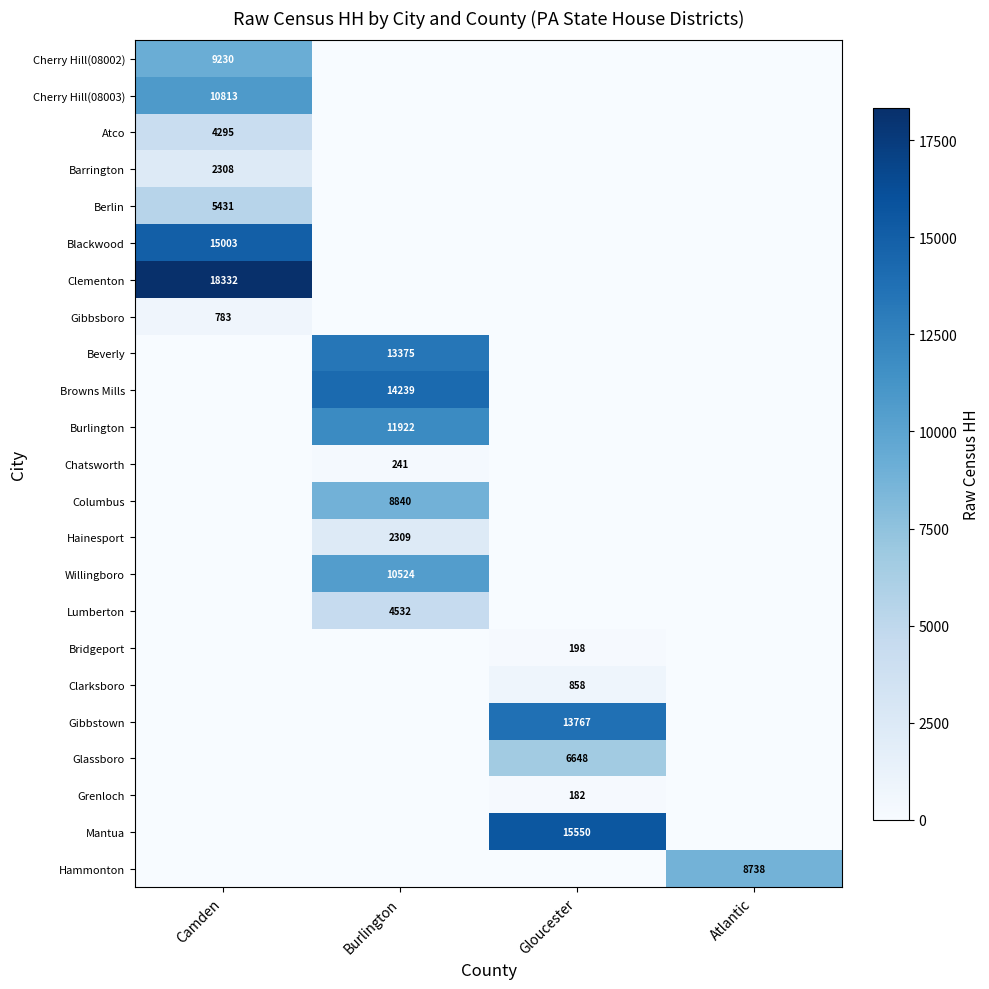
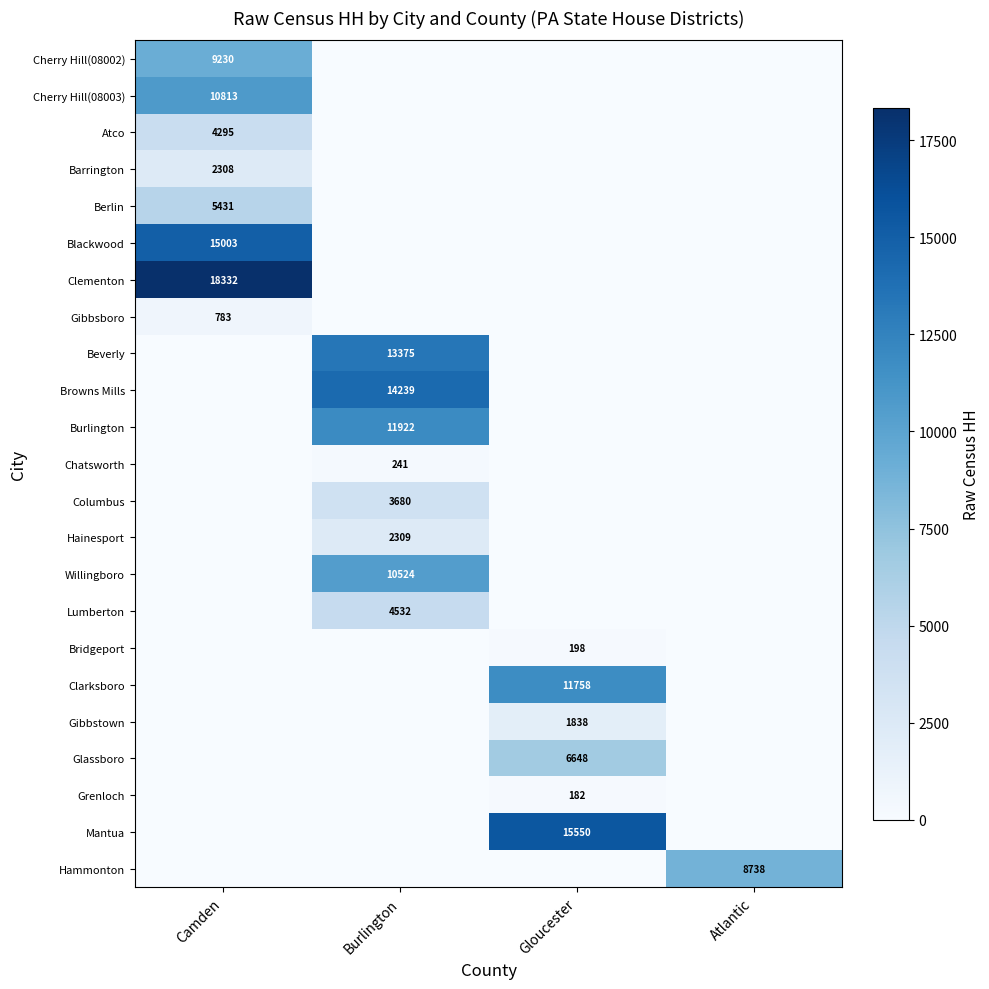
  {
    "Cherry Hill(08002)": {
      "Camden": 9230
    },
    "Cherry Hill(08003)": {
      "Camden": 10813
    },
    "Atco": {
      "Camden": 4295
    },
    "Barrington": {
      "Camden": 2308
    },
    "Berlin": {
      "Camden": 5431
    },
    "Blackwood": {
      "Camden": 15003
    },
    "Clementon": {
      "Camden": 18332
    },
    "Gibbsboro": {
      "Camden": 783
    },
    "Beverly": {
      "Burlington": 13375
    },
    "Browns Mills": {
      "Burlington": 14239
    },
    "Burlington": {
      "Burlington": 11922
    },
    "Chatsworth": {
      "Burlington": 241
    },
    "Columbus": {
-     "Burlington": 8840
+     "Burlington": 3680
    },
    "Hainesport": {
      "Burlington": 2309
    },
    "Willingboro": {
      "Burlington": 10524
    },
    "Lumberton": {
      "Burlington": 4532
    },
    "Bridgeport": {
      "Gloucester": 198
    },
    "Clarksboro": {
-     "Gloucester": 858
+     "Gloucester": 11758
    },
    "Gibbstown": {
-     "Gloucester": 13767
+     "Gloucester": 1838
    },
    "Glassboro": {
      "Gloucester": 6648
    },
    "Grenloch": {
      "Gloucester": 182
    },
    "Mantua": {
      "Gloucester": 15550
    },
    "Hammonton": {
      "Atlantic": 8738
    }
  }
